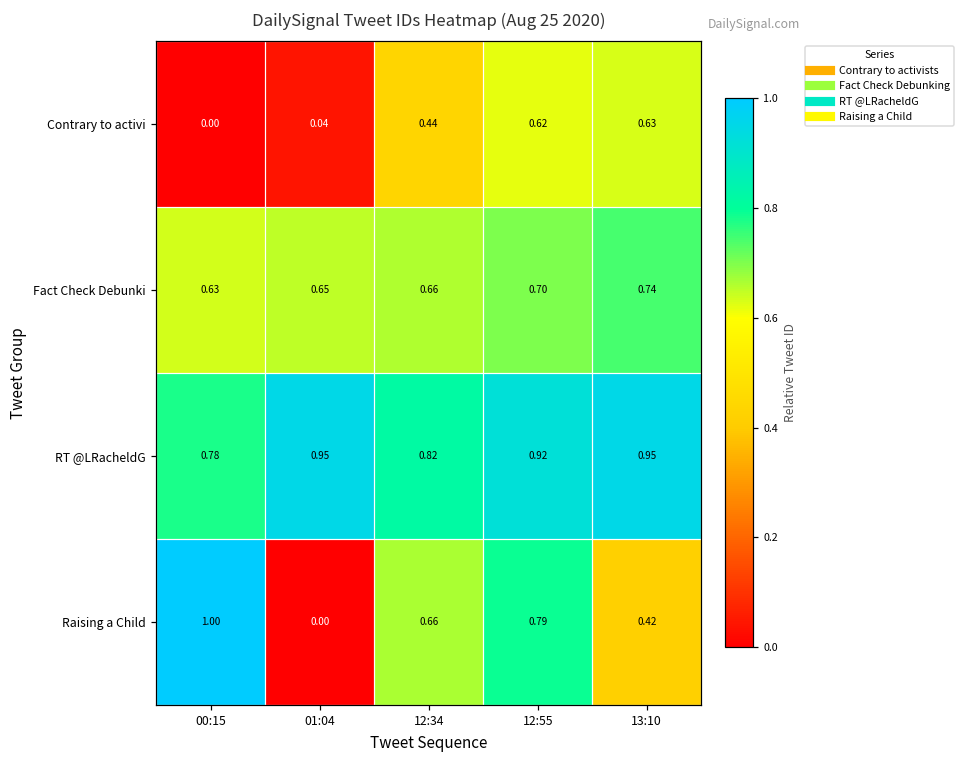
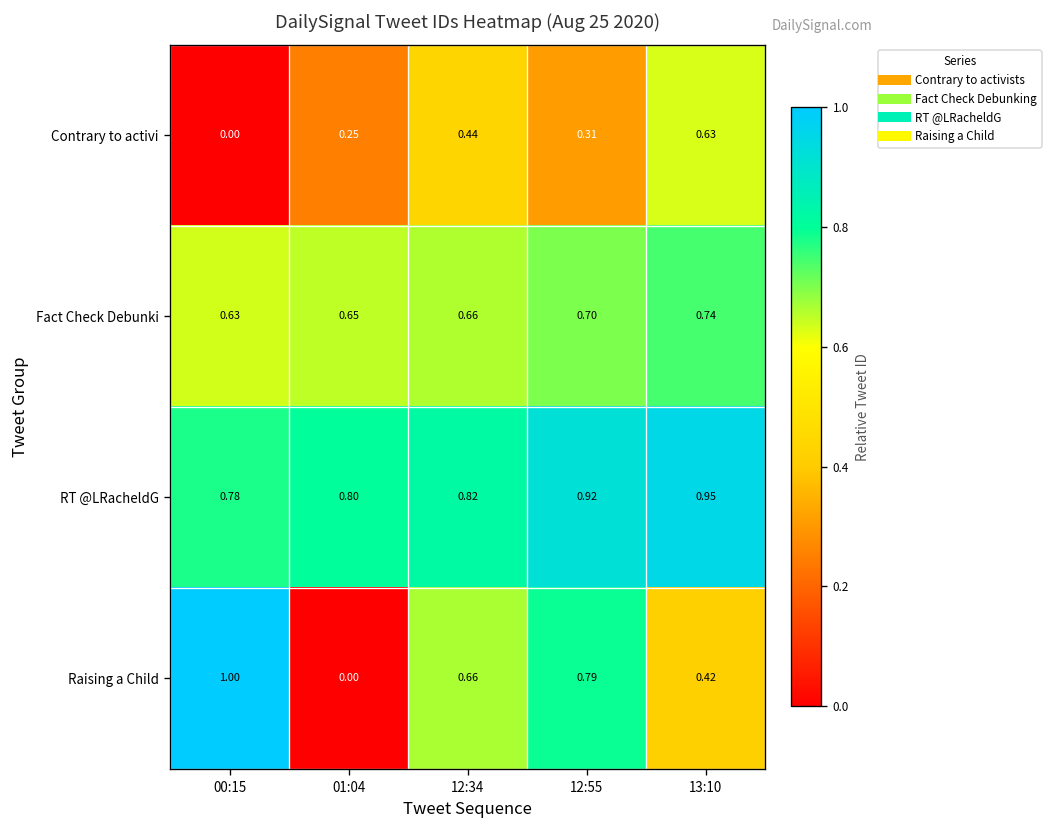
  {
    "Contrary to activi": {
      "00:15": 0.00,
-     "01:04": 0.04,
+     "01:04": 0.25,
      "12:34": 0.44,
-     "12:55": 0.62,
+     "12:55": 0.31,
      "13:10": 0.63
    },
    "Fact Check Debunki": {
      "00:15": 0.63,
      "01:04": 0.65,
      "12:34": 0.66,
      "12:55": 0.70,
      "13:10": 0.74
    },
    "RT @LRacheldG": {
      "00:15": 0.78,
-     "01:04": 0.95,
+     "01:04": 0.80,
      "12:34": 0.82,
      "12:55": 0.92,
      "13:10": 0.95
    },
    "Raising a Child": {
      "00:15": 1.00,
      "01:04": 0.00,
      "12:34": 0.66,
      "12:55": 0.79,
      "13:10": 0.42
    }
  }
